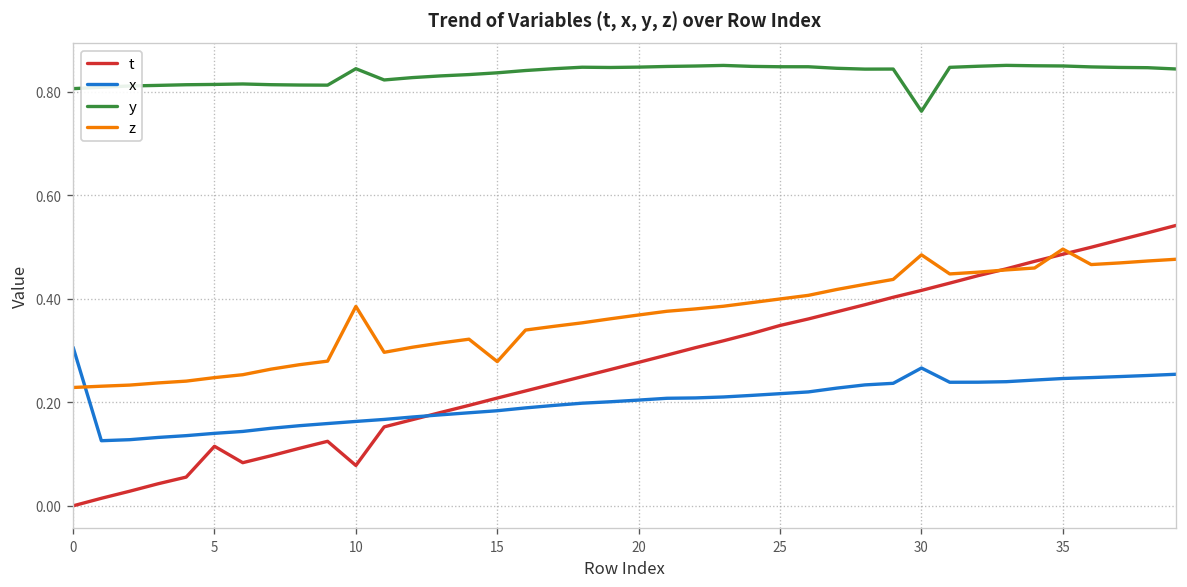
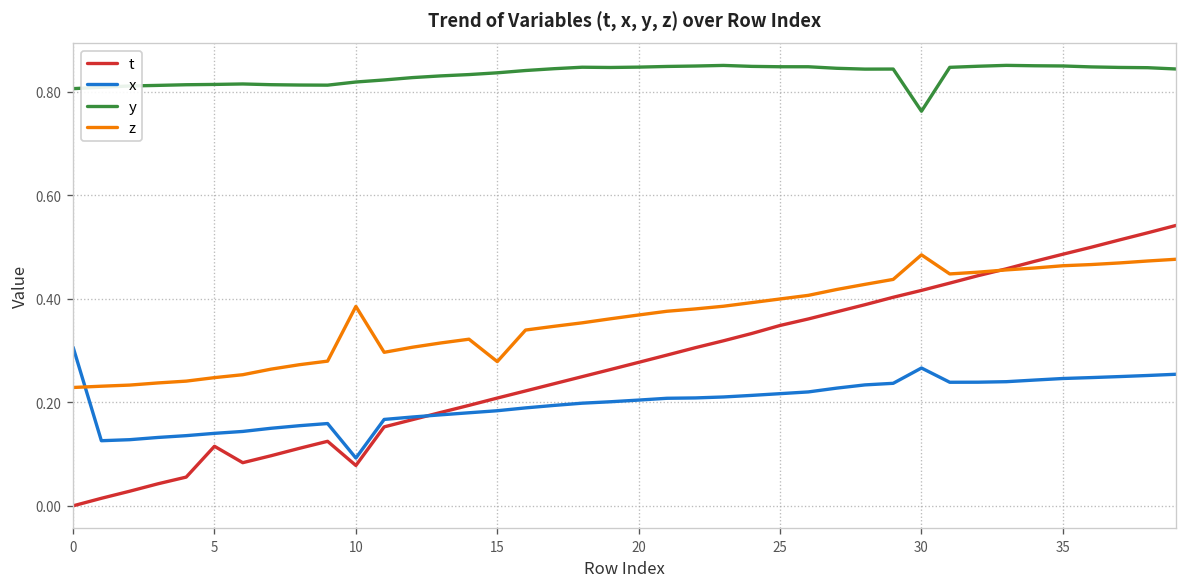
  {
    "t": {
      "0": 0.00,
      "5": 0.12,
      "10": 0.08,
      "15": 0.21,
      "20": 0.28,
      "25": 0.35,
      "30": 0.42,
      "35": 0.49
    },
    "x": {
      "0": 0.31,
      "5": 0.14,
-     "10": 0.16,
+     "10": 0.09,
      "15": 0.18,
      "20": 0.20,
      "25": 0.22,
      "30": 0.27,
      "35": 0.25
    },
    "y": {
      "0": 0.81,
      "5": 0.81,
-     "10": 0.84,
+     "10": 0.82,
      "15": 0.84,
      "20": 0.85,
      "25": 0.85,
      "30": 0.76,
      "35": 0.85
    },
    "z": {
      "0": 0.23,
      "5": 0.25,
      "10": 0.39,
      "15": 0.28,
      "20": 0.37,
      "25": 0.40,
      "30": 0.48,
-     "35": 0.50
+     "35": 0.46
    }
  }
